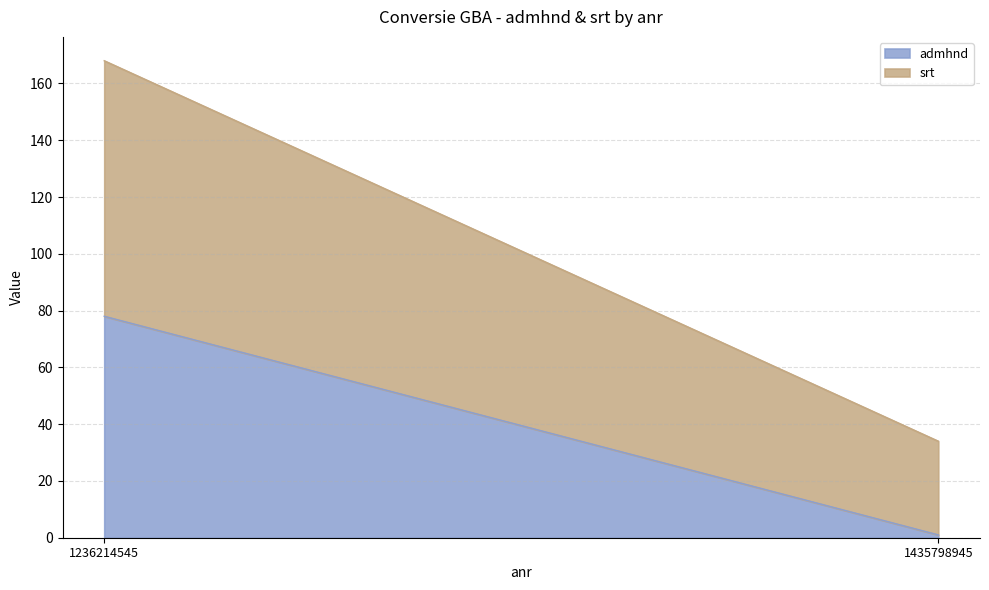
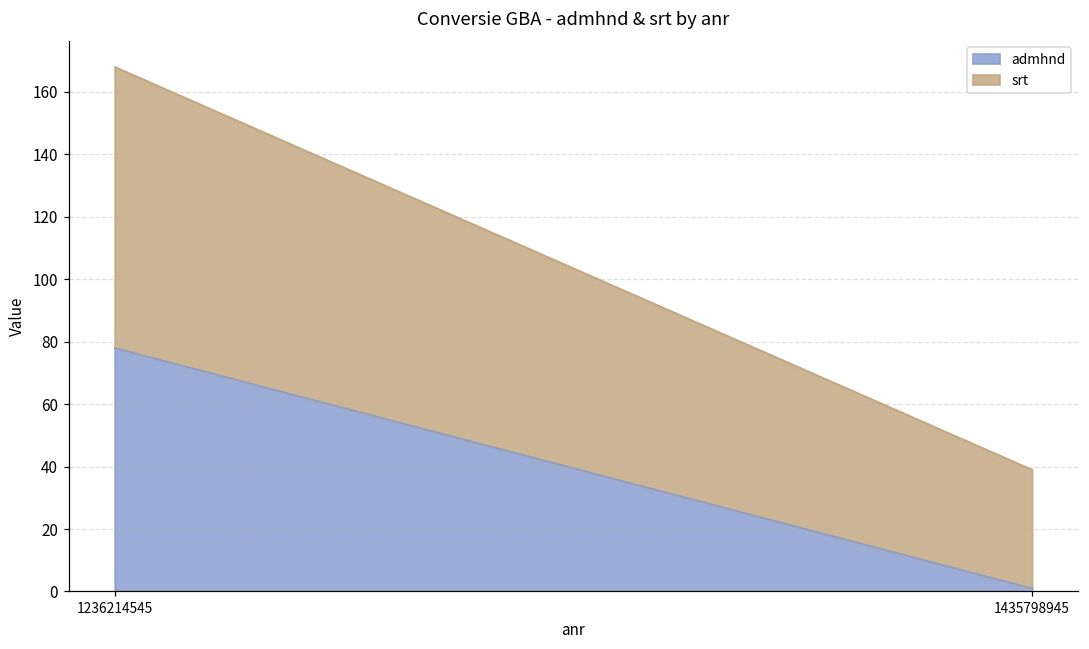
  {
    "admhnd": {
      "1236214545": 78,
      "1435798945": 1
    },
    "srt": {
      "1236214545": 90,
-     "1435798945": 33
+     "1435798945": 38
    }
  }
